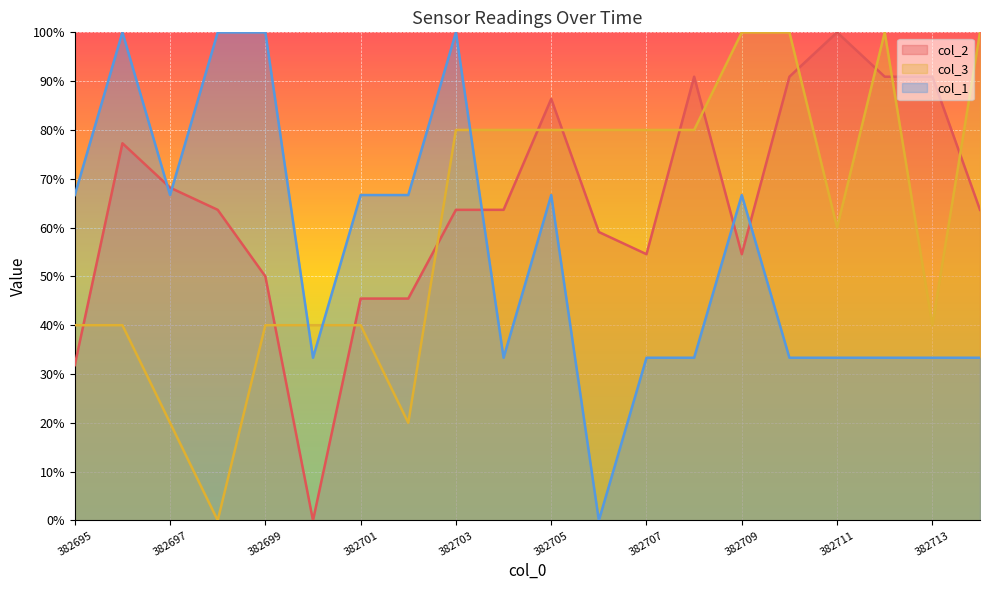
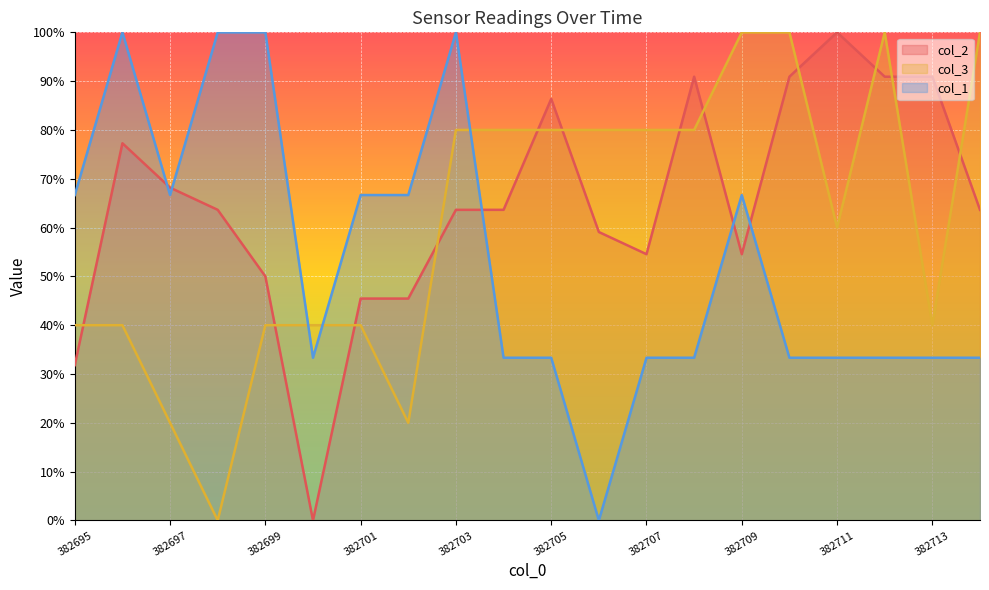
  {
    "col_1": {
      "382695": "67%",
      "382697": "67%",
      "382699": "100%",
      "382701": "67%",
      "382703": "100%",
-     "382705": "67%",
+     "382705": "33%",
      "382707": "33%",
      "382709": "67%",
      "382711": "33%",
      "382713": "33%"
    }
  }
